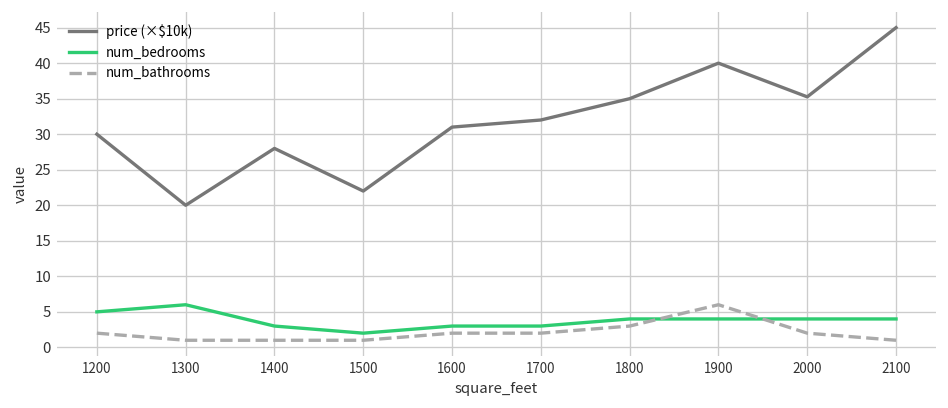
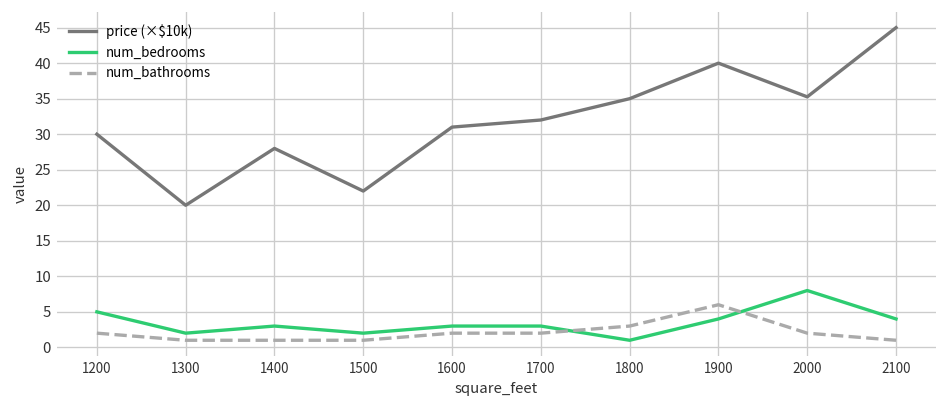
  {
    "price (×$10k)": {
      "1200": 30,
      "1300": 20,
      "1400": 28,
      "1500": 22,
      "1600": 31,
      "1700": 32,
      "1800": 35,
      "1900": 40,
      "2000": 35,
      "2100": 45
    },
    "num_bedrooms": {
      "1200": 5,
-     "1300": 6,
+     "1300": 2,
      "1400": 3,
      "1500": 2,
      "1600": 3,
      "1700": 3,
-     "1800": 4,
+     "1800": 1,
      "1900": 4,
-     "2000": 4,
+     "2000": 8,
      "2100": 4
    },
    "num_bathrooms": {
      "1200": 2,
      "1300": 1,
      "1400": 1,
      "1500": 1,
      "1600": 2,
      "1700": 2,
      "1800": 3,
      "1900": 6,
      "2000": 2,
      "2100": 1
    }
  }
